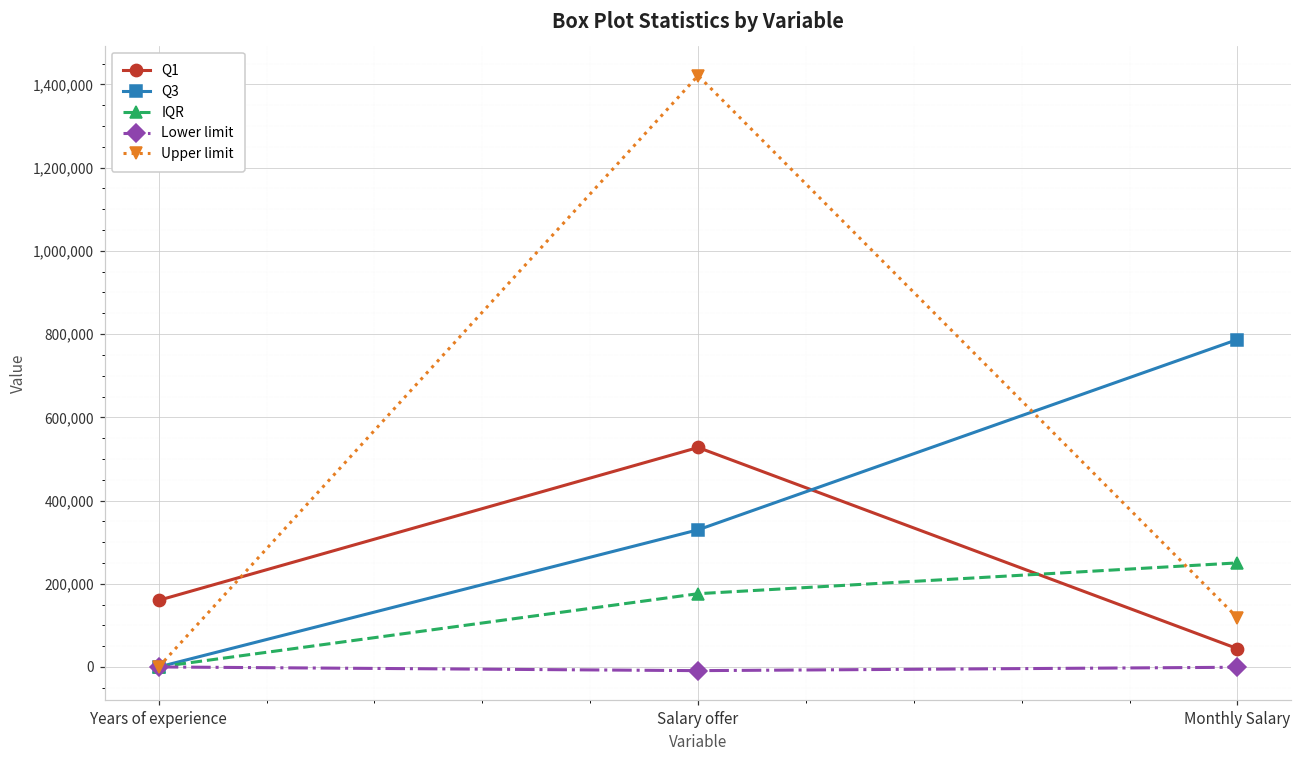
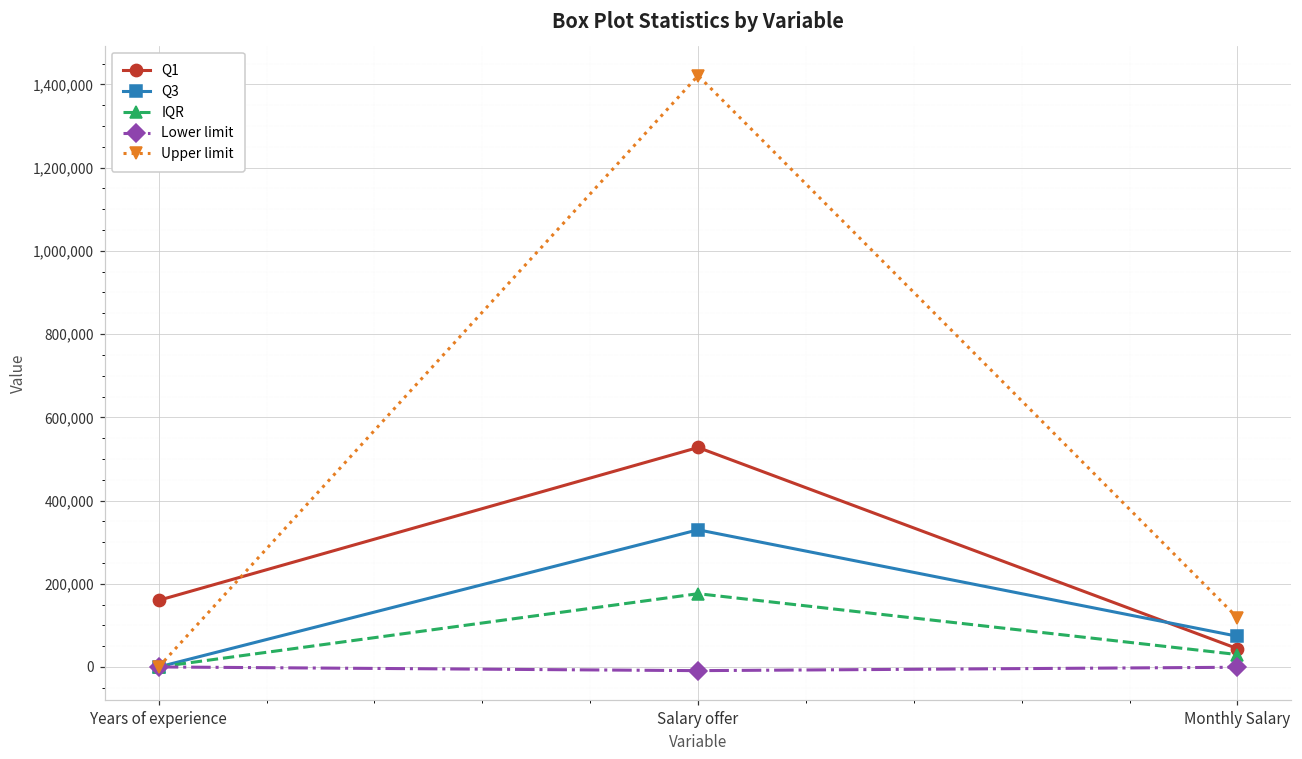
  {
    "Q1": {
      "Years of experience": "160,000",
      "Salary offer": "530,000",
      "Monthly Salary": "40,000"
    },
    "Q3": {
      "Salary offer": "330,000",
-     "Monthly Salary": "790,000"
+     "Monthly Salary": "70,000"
    },
    "IQR": {
      "Salary offer": "180,000",
-     "Monthly Salary": "250,000"
+     "Monthly Salary": "30,000"
    },
    "Lower limit": {
      "Salary offer": "-10,000",
      "Monthly Salary": "0"
    },
    "Upper limit": {
      "Salary offer": "1,420,000",
      "Monthly Salary": "120,000"
    }
  }
